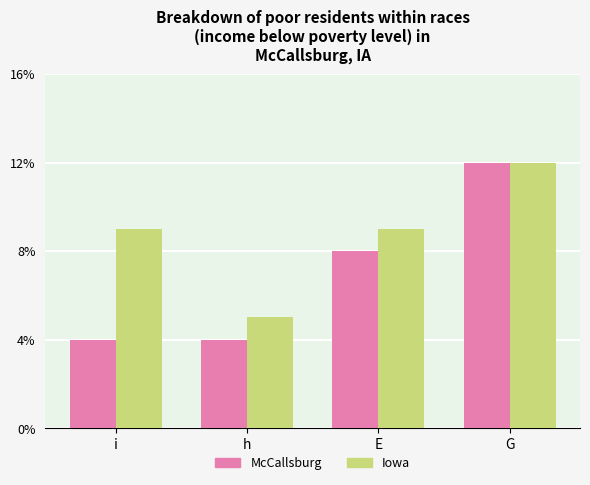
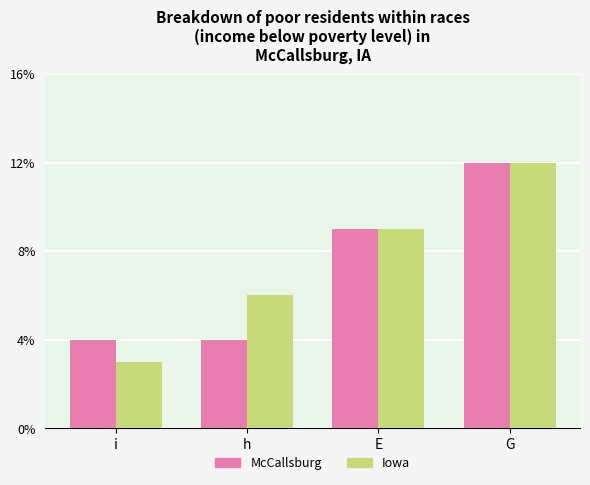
  {
    "McCallsburg": {
      "i": "4%",
      "h": "4%",
-     "E": "8%",
+     "E": "9%",
      "G": "12%"
    },
    "Iowa": {
-     "i": "9%",
-     "h": "5%",
+     "i": "3%",
+     "h": "6%",
      "E": "9%",
      "G": "12%"
    }
  }
